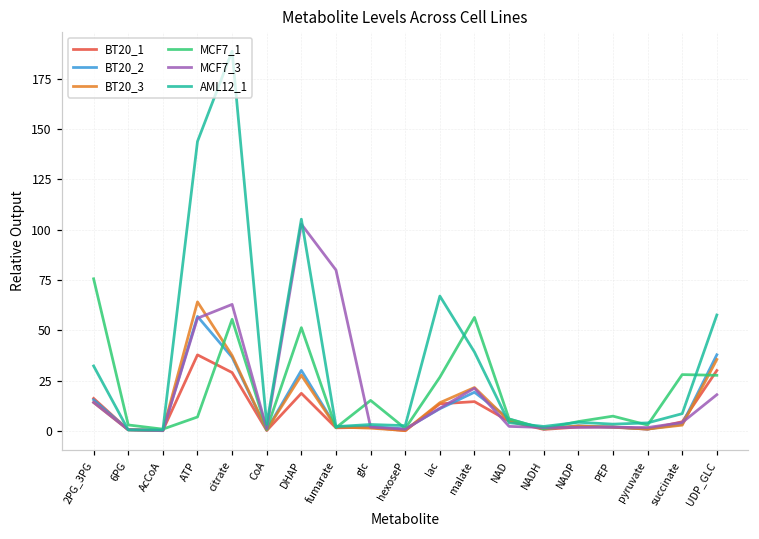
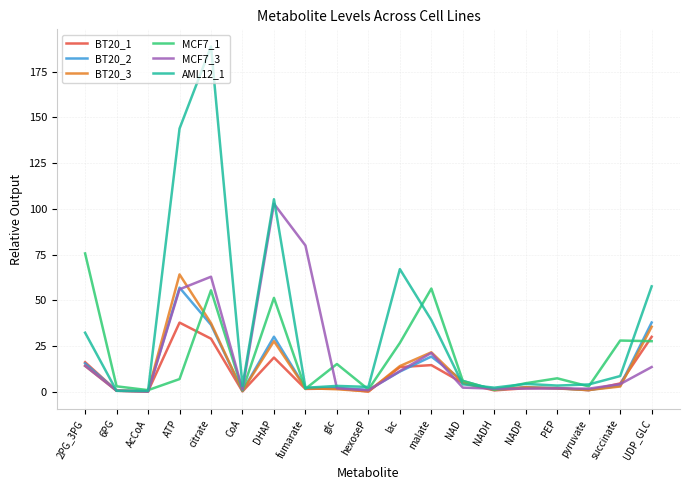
  {
    "BT20_2": {
      "DHAP": 30,
      "malate": 19,
      "UDP_GLC": 38
    },
    "MCF7_3": {
      "citrate": 63,
      "DHAP": 103,
      "fumarate": 80,
      "NAD": 2,
-     "UDP_GLC": 18
+     "UDP_GLC": 13
    }
  }
